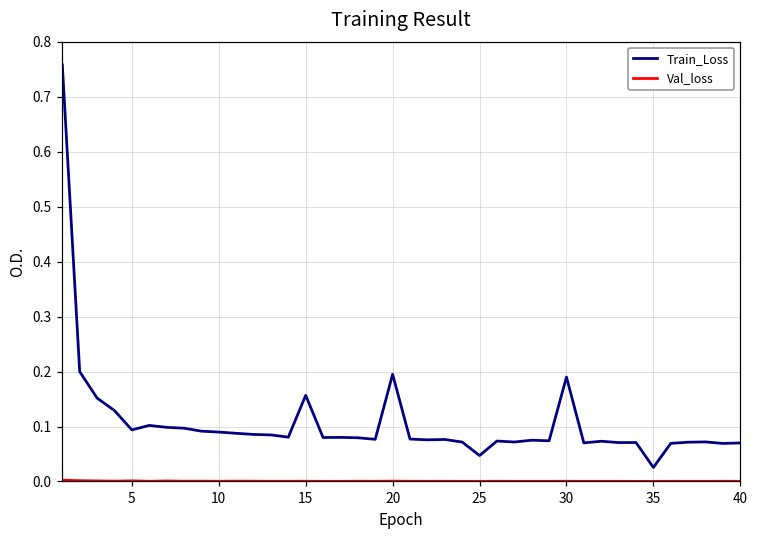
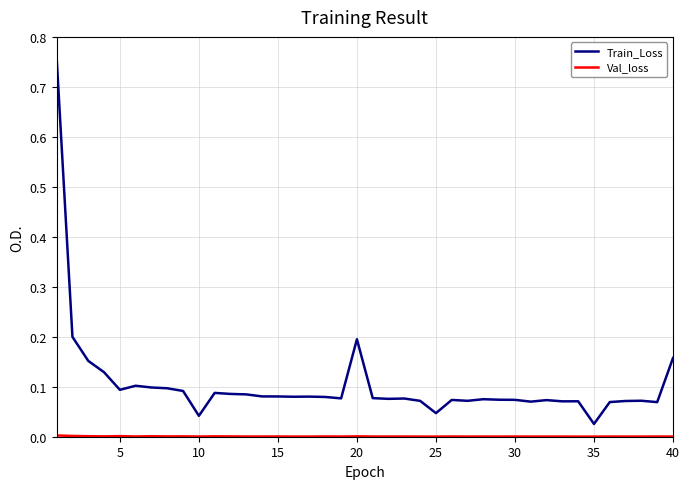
  {
    "Train_Loss": {
      "5": 0.09,
-     "10": 0.09,
-     "15": 0.16,
+     "10": 0.04,
+     "15": 0.08,
      "20": 0.19,
      "25": 0.05,
-     "30": 0.19,
+     "30": 0.07,
      "35": 0.03,
-     "40": 0.07
+     "40": 0.16
    },
    "Val_loss": {
      "5": 0.00,
      "10": 0.00,
      "15": 0.00,
      "20": 0.00,
      "25": 0.00,
      "30": 0.00,
      "35": 0.00,
      "40": 0.00
    }
  }
